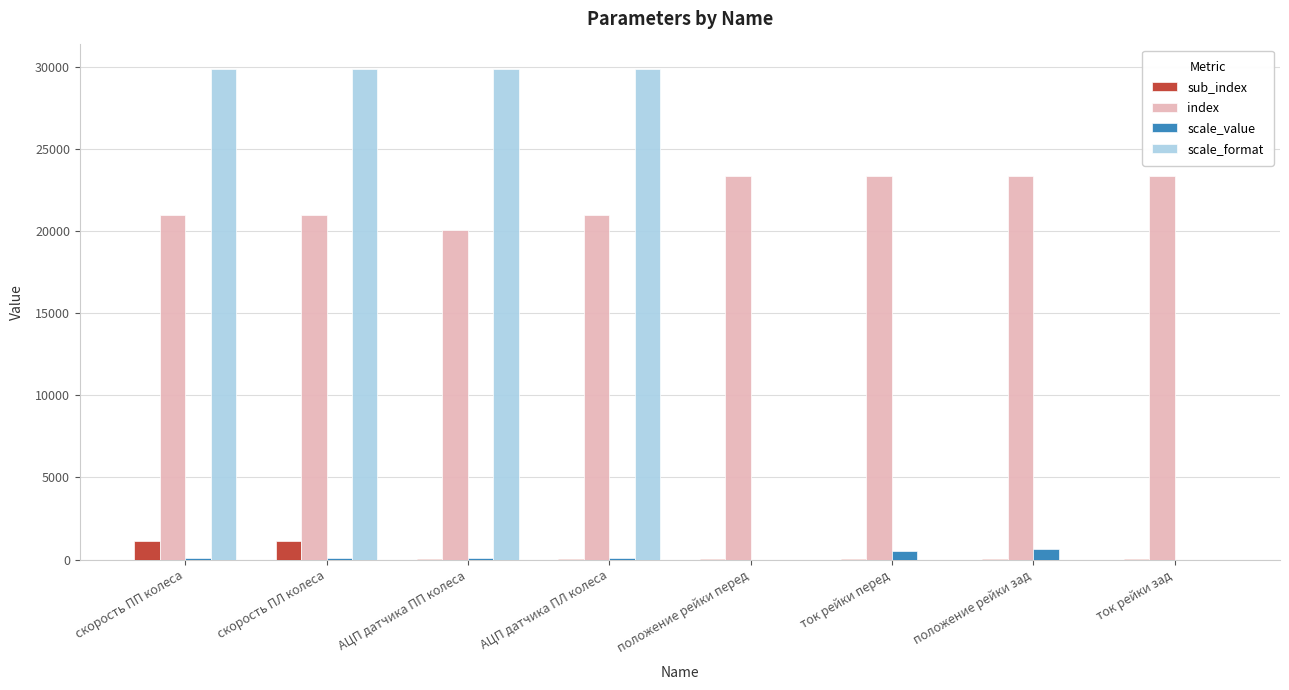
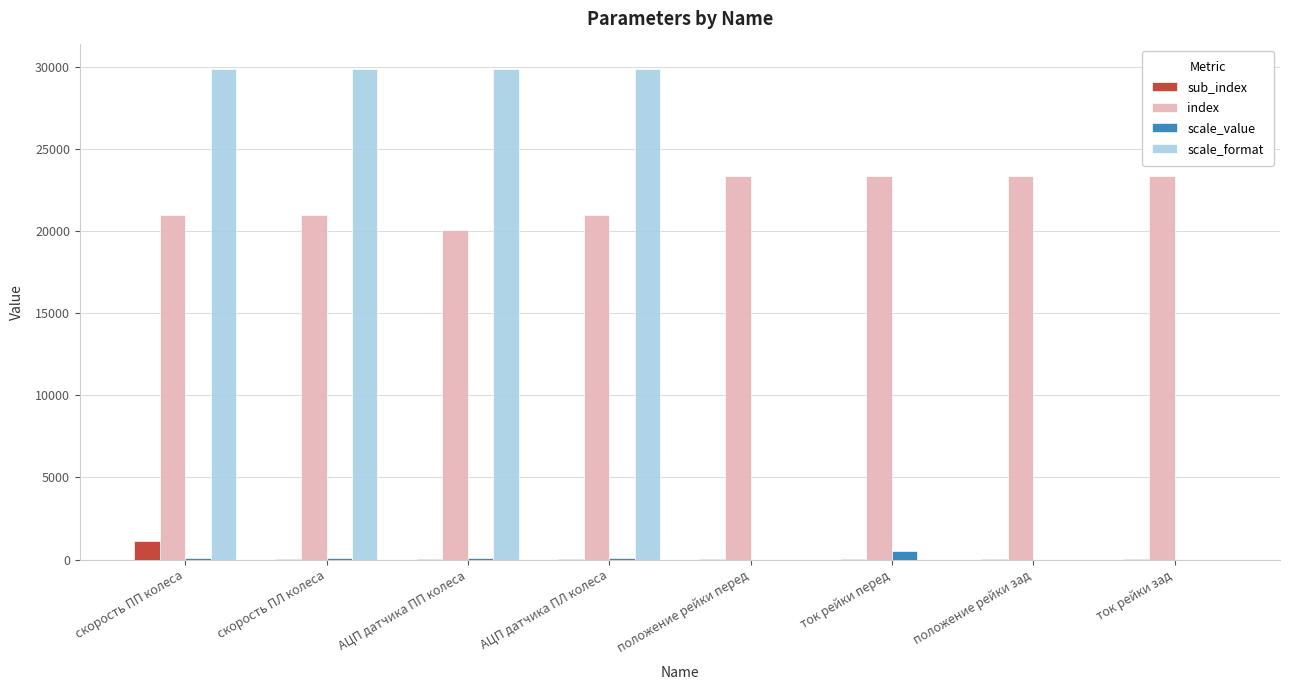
  {
    "sub_index": {
      "скорость ПП колеса": 1100,
-     "скорость ПЛ колеса": 1100
+     "скорость ПЛ колеса": 0
    },
    "index": {
      "скорость ПП колеса": 21000,
      "скорость ПЛ колеса": 21000,
      "АЦП датчика ПП колеса": 20000,
      "АЦП датчика ПЛ колеса": 21000,
      "положение рейки перед": 23300,
      "ток рейки перед": 23300,
      "положение рейки зад": 23300,
      "ток рейки зад": 23300
    },
    "scale_value": {
      "положение рейки перед": 0,
      "ток рейки перед": 500,
-     "положение рейки зад": 700,
+     "положение рейки зад": 0,
      "ток рейки зад": 0
    },
    "scale_format": {
      "скорость ПП колеса": 29900,
      "скорость ПЛ колеса": 29900,
      "АЦП датчика ПП колеса": 29900,
      "АЦП датчика ПЛ колеса": 29900,
      "положение рейки перед": 0,
      "ток рейки перед": 0,
      "положение рейки зад": 0,
      "ток рейки зад": 0
    }
  }
